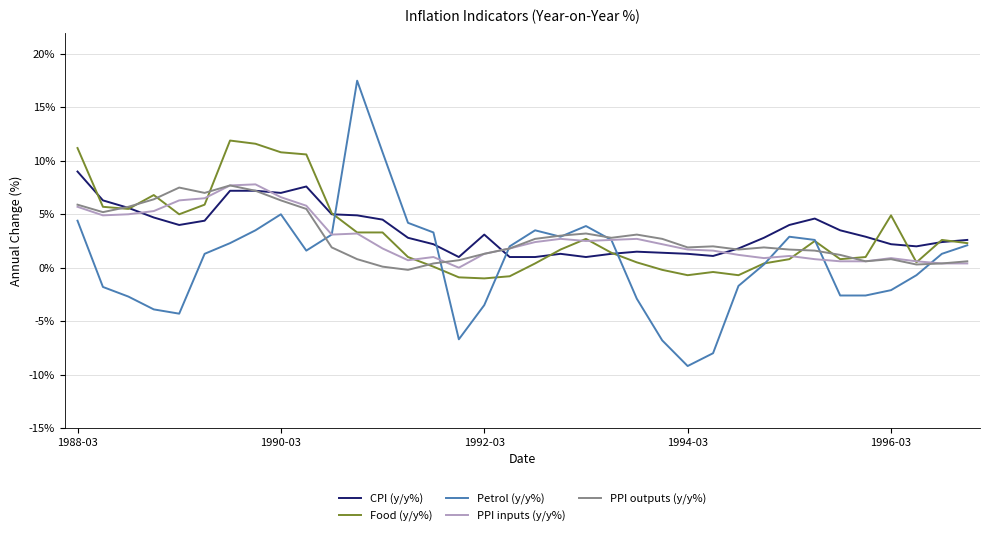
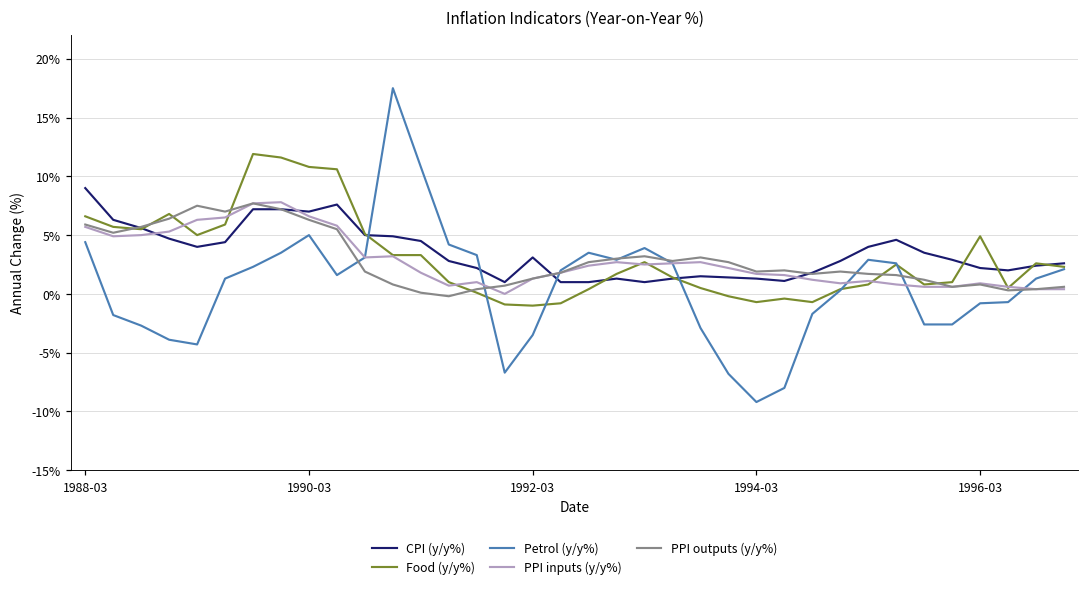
  {
    "CPI (y/y%)": {
      "1988-03": "9.0%",
      "1990-03": "7.0%",
      "1992-03": "3.1%",
      "1994-03": "1.3%",
      "1996-03": "2.2%"
    },
    "Food (y/y%)": {
-     "1988-03": "11.2%",
+     "1988-03": "6.6%",
      "1990-03": "10.8%",
      "1992-03": "-1.0%",
      "1994-03": "-0.7%",
      "1996-03": "4.9%"
    },
    "Petrol (y/y%)": {
      "1988-03": "4.4%",
      "1990-03": "5.0%",
      "1992-03": "-3.5%",
      "1994-03": "-9.2%",
-     "1996-03": "-2.1%"
+     "1996-03": "-0.8%"
    },
    "PPI inputs (y/y%)": {
      "1990-03": "6.6%"
    },
    "PPI outputs (y/y%)": {
      "1990-03": "6.3%"
    }
  }
